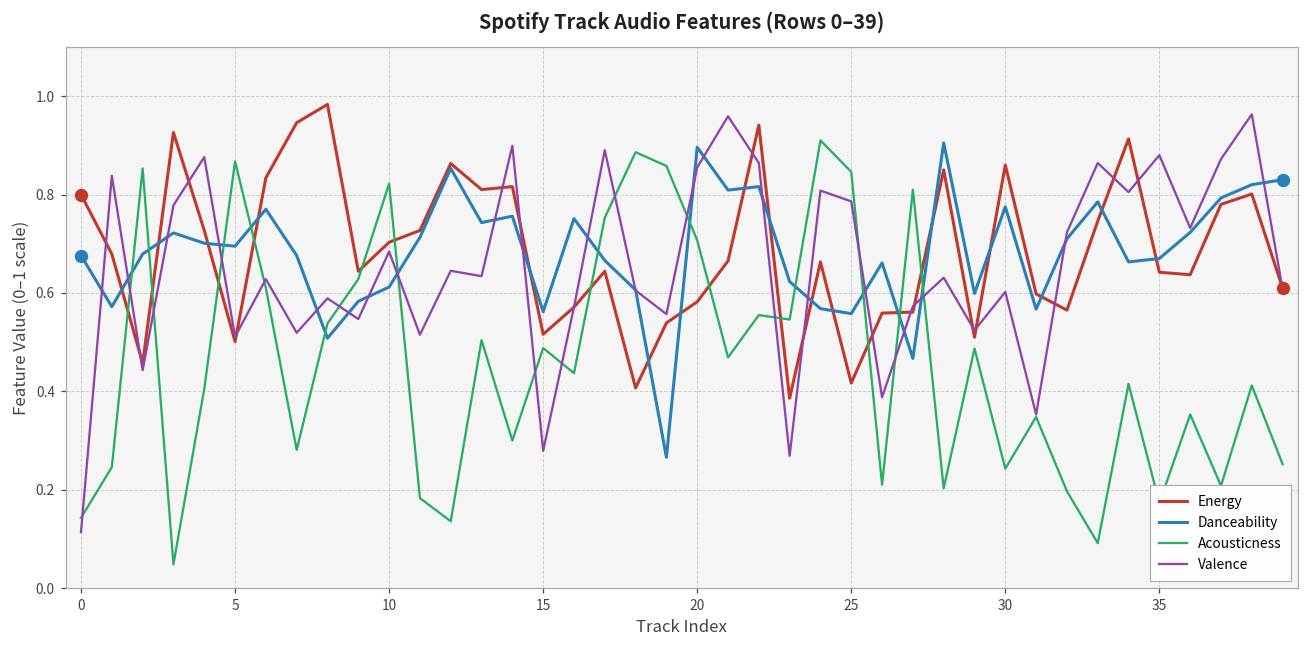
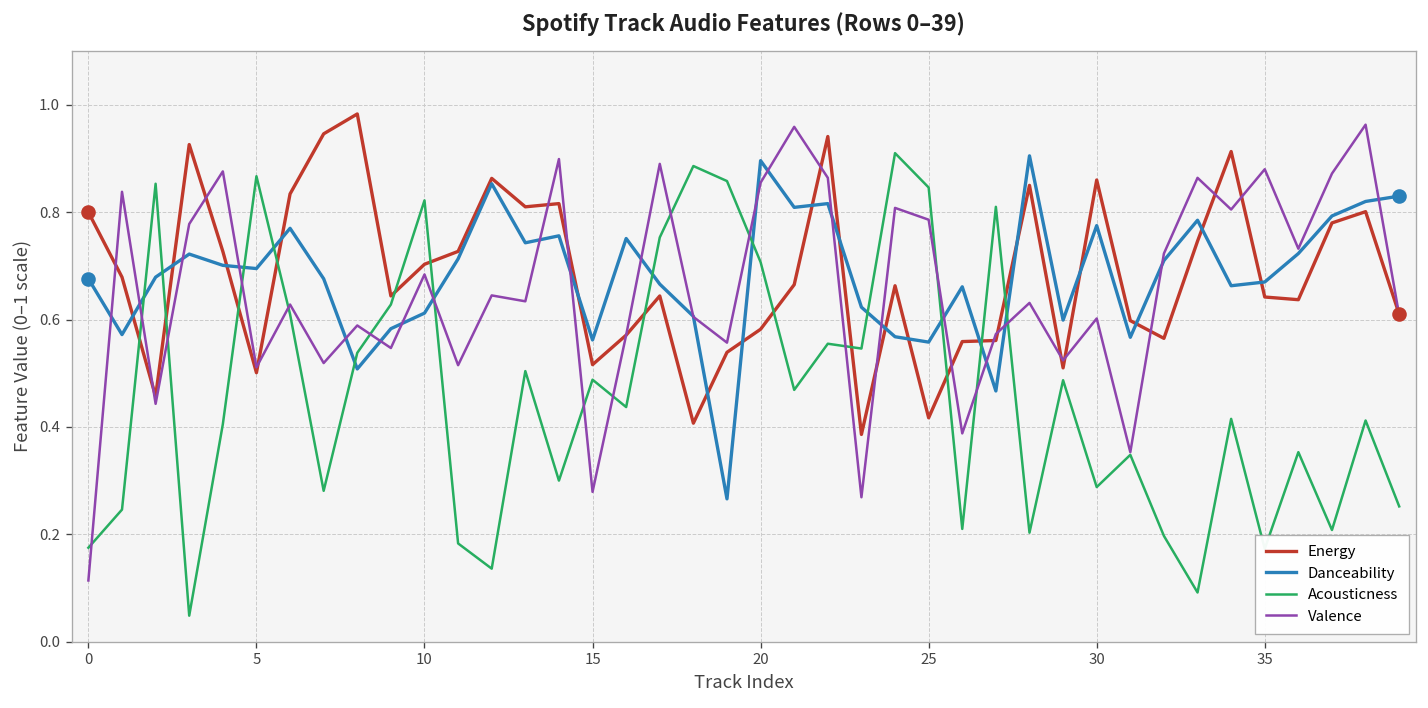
  {
    "Acousticness": {
-     "0": 0.14,
+     "0": 0.18,
      "5": 0.87,
      "10": 0.82,
      "15": 0.49,
      "20": 0.71,
      "25": 0.85,
-     "30": 0.24
+     "30": 0.29
    },
    "Valence": {
      "0": 0.11,
      "5": 0.51,
      "10": 0.68,
      "15": 0.28,
      "20": 0.86,
      "25": 0.79,
      "30": 0.60,
      "35": 0.88
    }
  }
